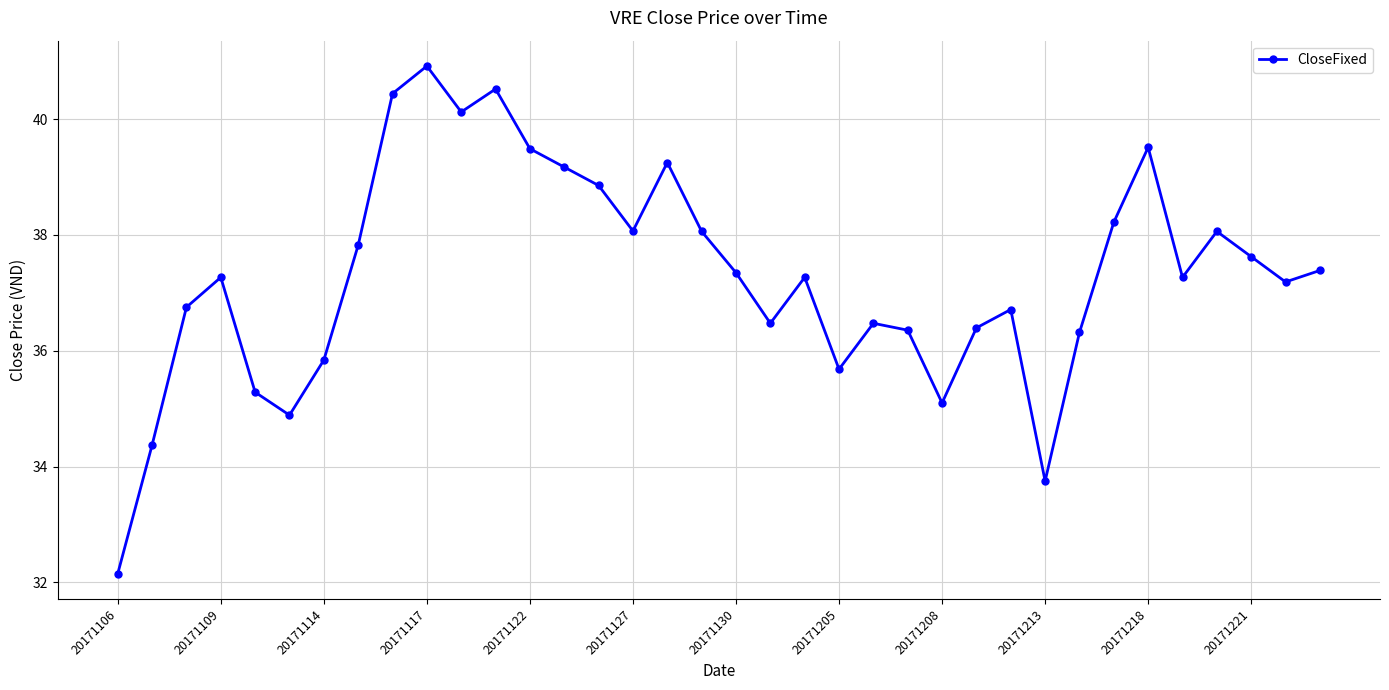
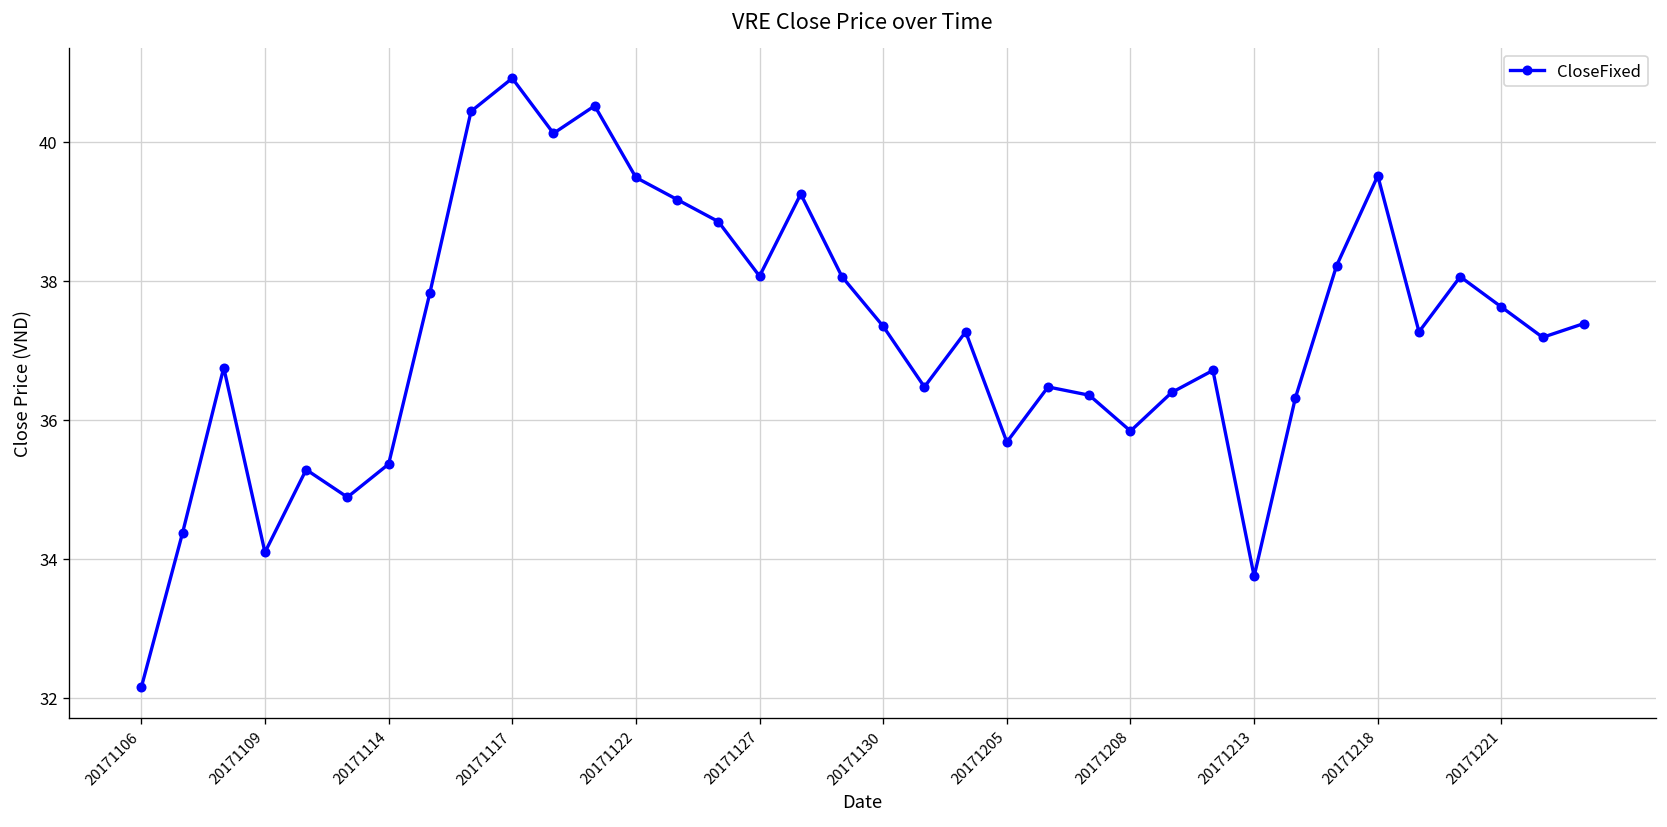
  {
    "20171106": 32.2,
-   "20171109": 37.3,
-   "20171114": 35.8,
+   "20171109": 34.1,
+   "20171114": 35.4,
    "20171117": 40.9,
    "20171122": 39.5,
    "20171127": 38.1,
    "20171130": 37.3,
    "20171205": 35.7,
-   "20171208": 35.1,
+   "20171208": 35.8,
    "20171213": 33.7,
    "20171218": 39.5,
    "20171221": 37.6
  }
